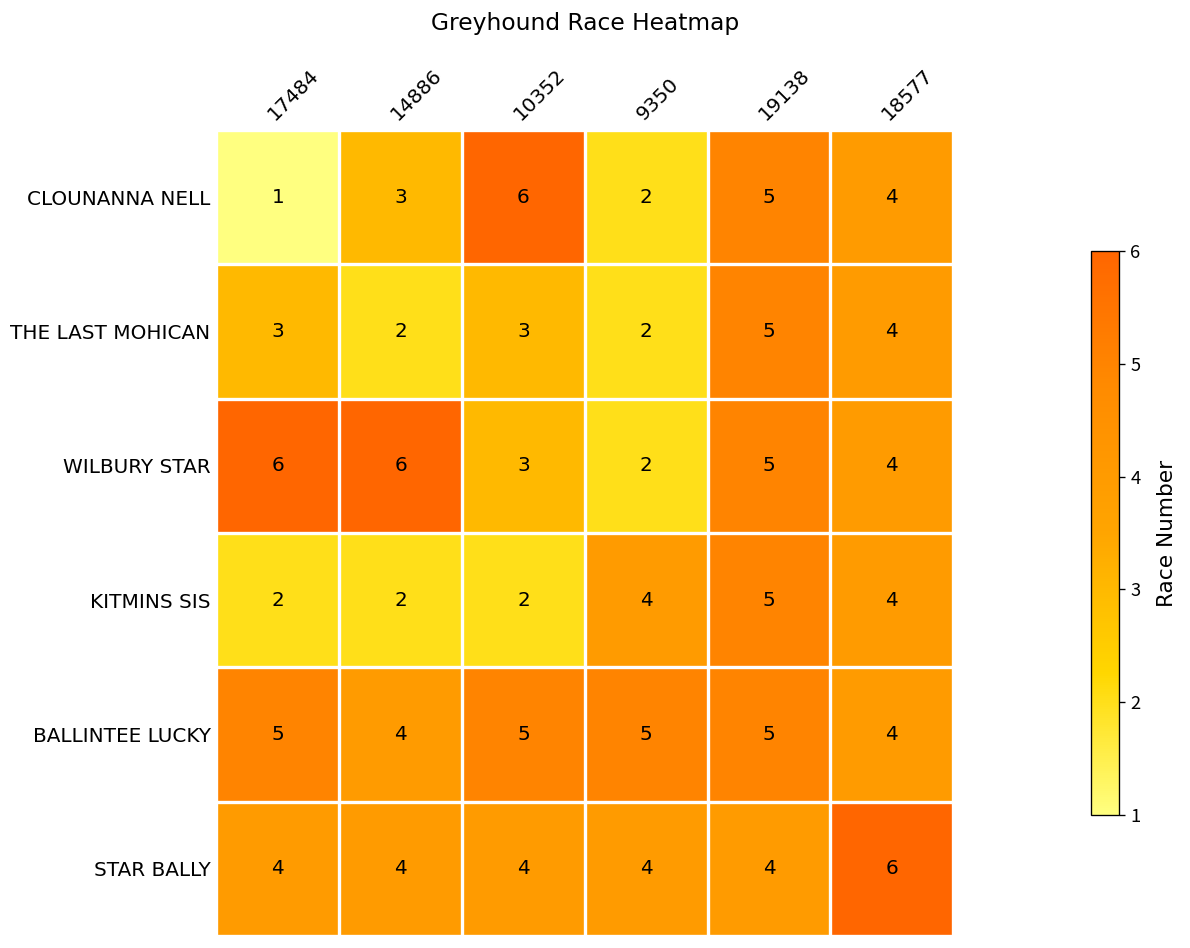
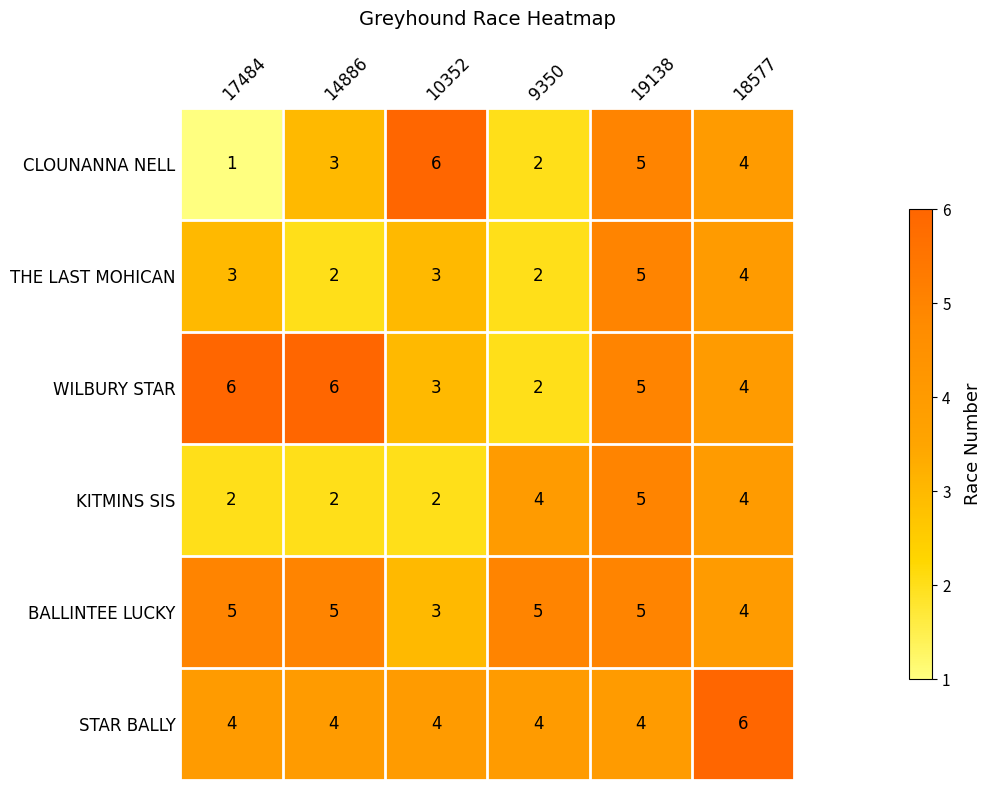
  {
    "CLOUNANNA NELL": {
      "17484": 1,
      "14886": 3,
      "10352": 6,
      "9350": 2,
      "19138": 5,
      "18577": 4
    },
    "THE LAST MOHICAN": {
      "17484": 3,
      "14886": 2,
      "10352": 3,
      "9350": 2,
      "19138": 5,
      "18577": 4
    },
    "WILBURY STAR": {
      "17484": 6,
      "14886": 6,
      "10352": 3,
      "9350": 2,
      "19138": 5,
      "18577": 4
    },
    "KITMINS SIS": {
      "17484": 2,
      "14886": 2,
      "10352": 2,
      "9350": 4,
      "19138": 5,
      "18577": 4
    },
    "BALLINTEE LUCKY": {
      "17484": 5,
-     "14886": 4,
-     "10352": 5,
+     "14886": 5,
+     "10352": 3,
      "9350": 5,
      "19138": 5,
      "18577": 4
    },
    "STAR BALLY": {
      "17484": 4,
      "14886": 4,
      "10352": 4,
      "9350": 4,
      "19138": 4,
      "18577": 6
    }
  }
